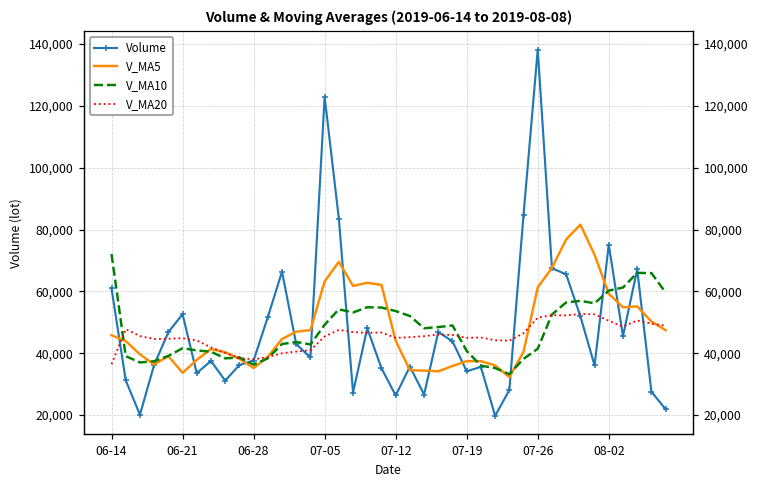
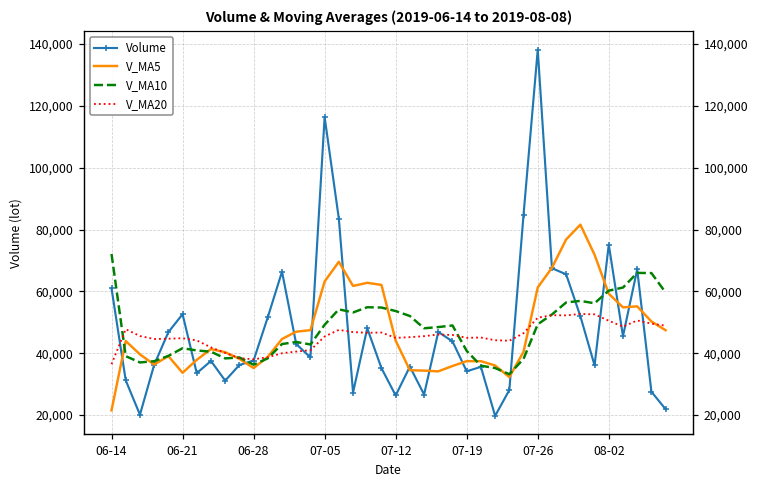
  {
    "Volume": {
      "06-14": "61,000",
      "06-21": "53,000",
-     "07-05": "123,000",
+     "07-05": "116,000",
      "07-12": "26,000",
      "07-19": "34,000",
      "07-26": "138,000",
      "08-02": "75,000"
    },
    "V_MA5": {
-     "06-14": "46,000",
+     "06-14": "22,000",
      "06-21": "34,000",
      "06-28": "35,000",
      "07-05": "63,000",
      "07-12": "44,000",
      "07-19": "37,000",
      "07-26": "61,000",
      "08-02": "59,000"
    },
    "V_MA10": {
      "06-14": "72,000",
      "06-21": "42,000",
      "06-28": "36,000",
      "07-05": "49,000",
      "07-12": "54,000",
      "07-19": "41,000",
-     "07-26": "41,000",
+     "07-26": "49,000",
      "08-02": "60,000"
    },
    "V_MA20": {
      "06-14": "36,000",
      "06-21": "45,000",
      "07-05": "45,000",
      "07-12": "45,000",
      "07-19": "45,000",
      "07-26": "52,000",
      "08-02": "51,000"
    }
  }
